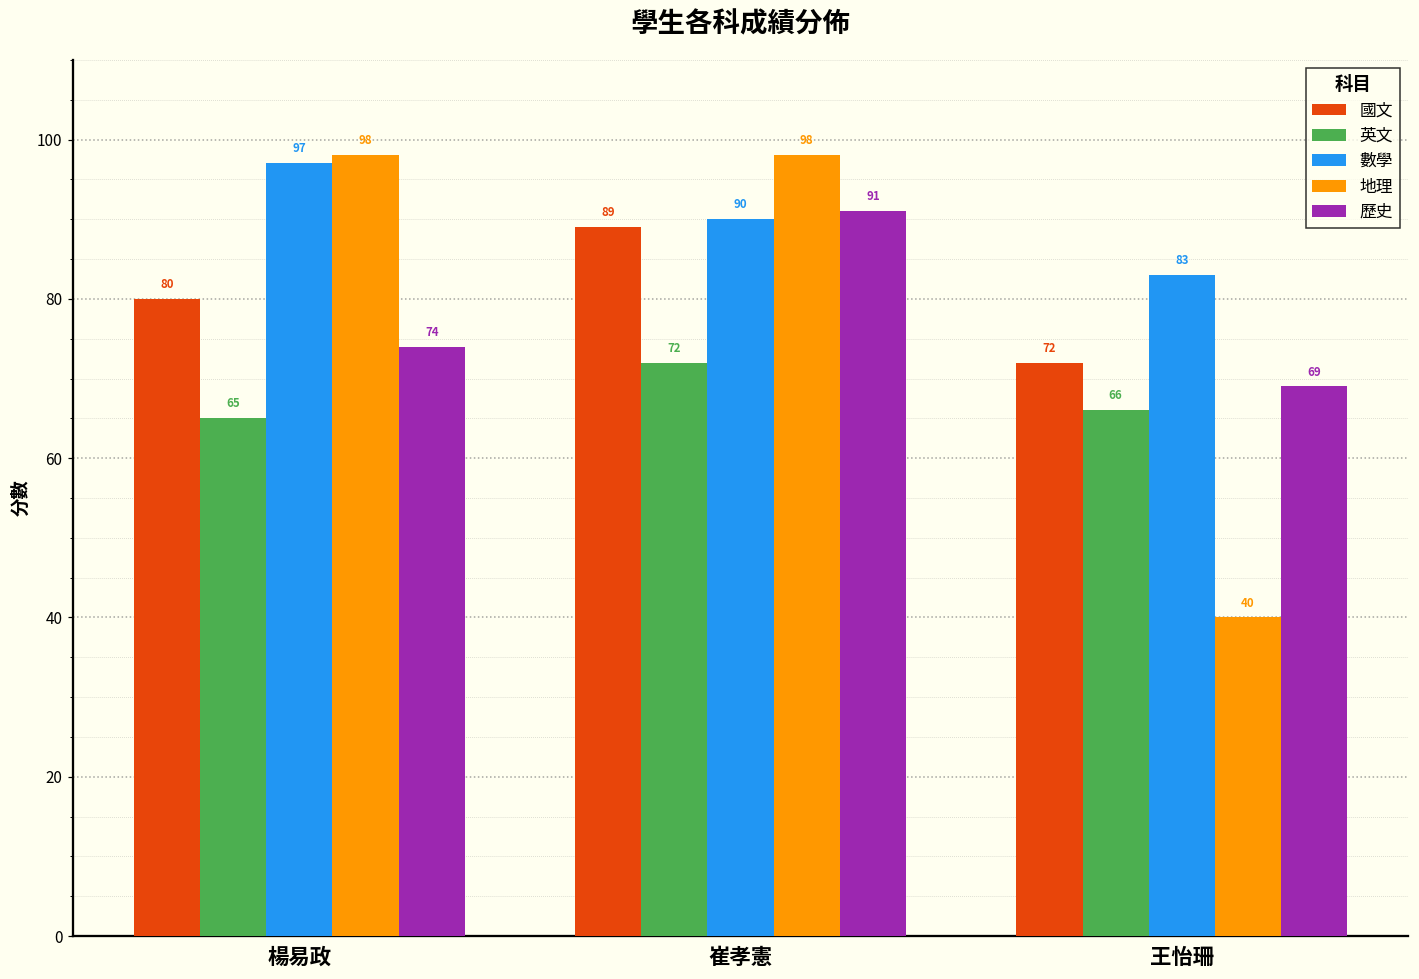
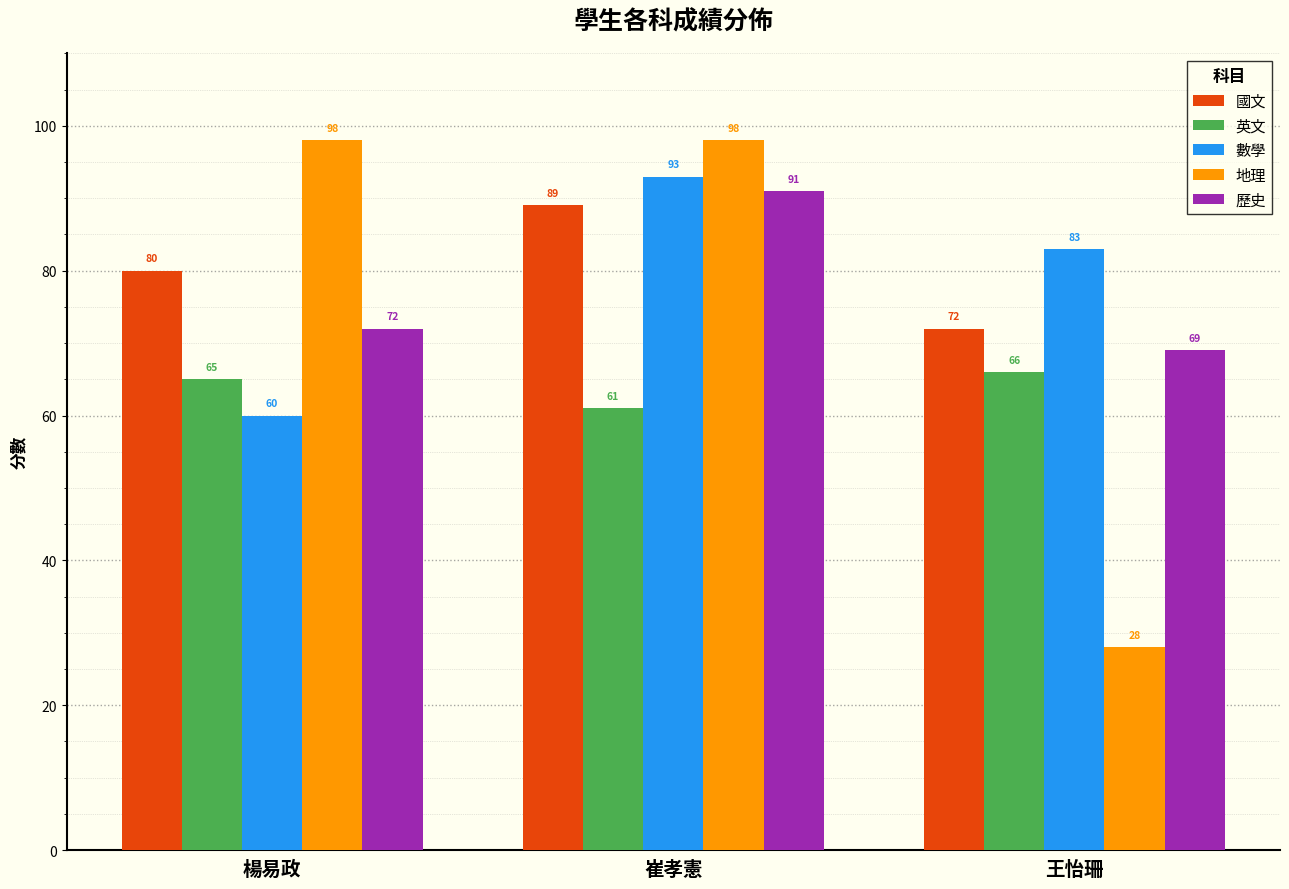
  {
    "國文": {
      "楊易政": 80,
      "崔孝憲": 89,
      "王怡珊": 72
    },
    "英文": {
      "楊易政": 65,
-     "崔孝憲": 72,
+     "崔孝憲": 61,
      "王怡珊": 66
    },
    "數學": {
-     "楊易政": 97,
-     "崔孝憲": 90,
+     "楊易政": 60,
+     "崔孝憲": 93,
      "王怡珊": 83
    },
    "地理": {
      "楊易政": 98,
      "崔孝憲": 98,
-     "王怡珊": 40
+     "王怡珊": 28
    },
    "歷史": {
-     "楊易政": 74,
+     "楊易政": 72,
      "崔孝憲": 91,
      "王怡珊": 69
    }
  }
